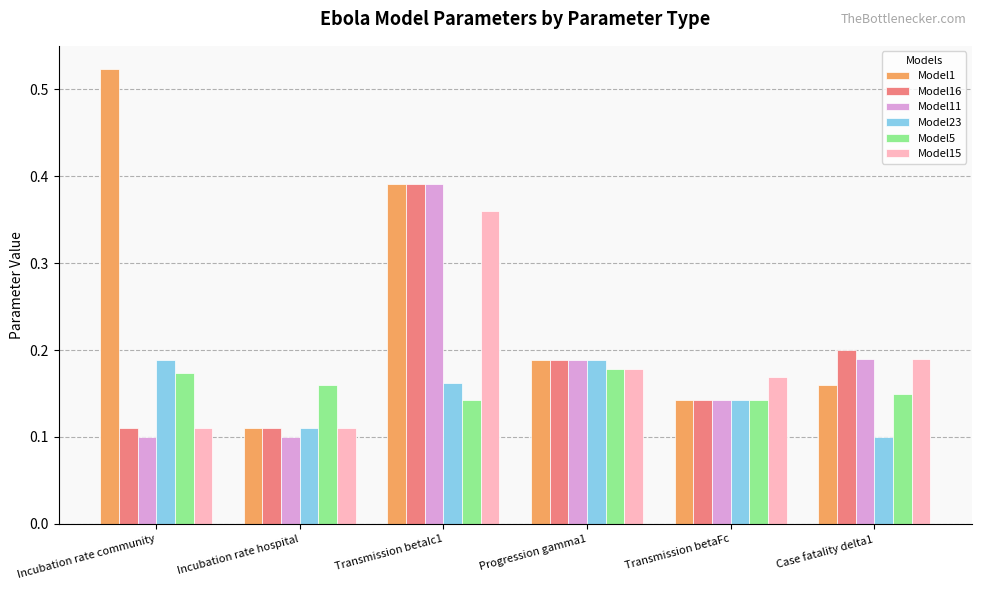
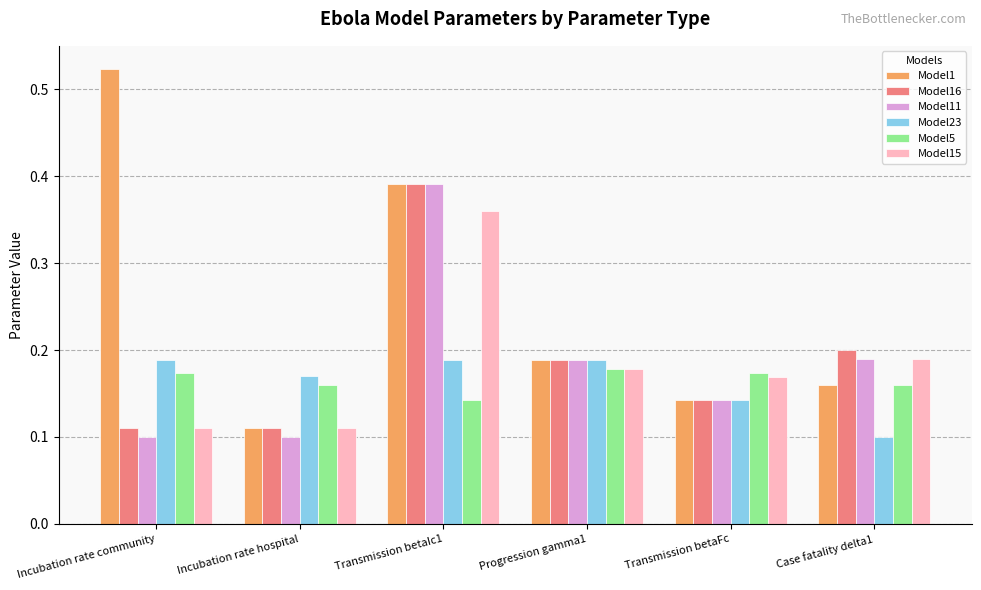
  {
    "Model23": {
      "Incubation rate community": 0.19,
-     "Incubation rate hospital": 0.11,
-     "Transmission betaIc1": 0.16,
+     "Incubation rate hospital": 0.17,
+     "Transmission betaIc1": 0.19,
      "Progression gamma1": 0.19,
      "Transmission betaFc": 0.14,
      "Case fatality delta1": 0.10
    },
    "Model5": {
      "Incubation rate community": 0.17,
      "Incubation rate hospital": 0.16,
      "Transmission betaIc1": 0.14,
      "Progression gamma1": 0.18,
-     "Transmission betaFc": 0.14,
-     "Case fatality delta1": 0.15
+     "Transmission betaFc": 0.17,
+     "Case fatality delta1": 0.16
    }
  }
